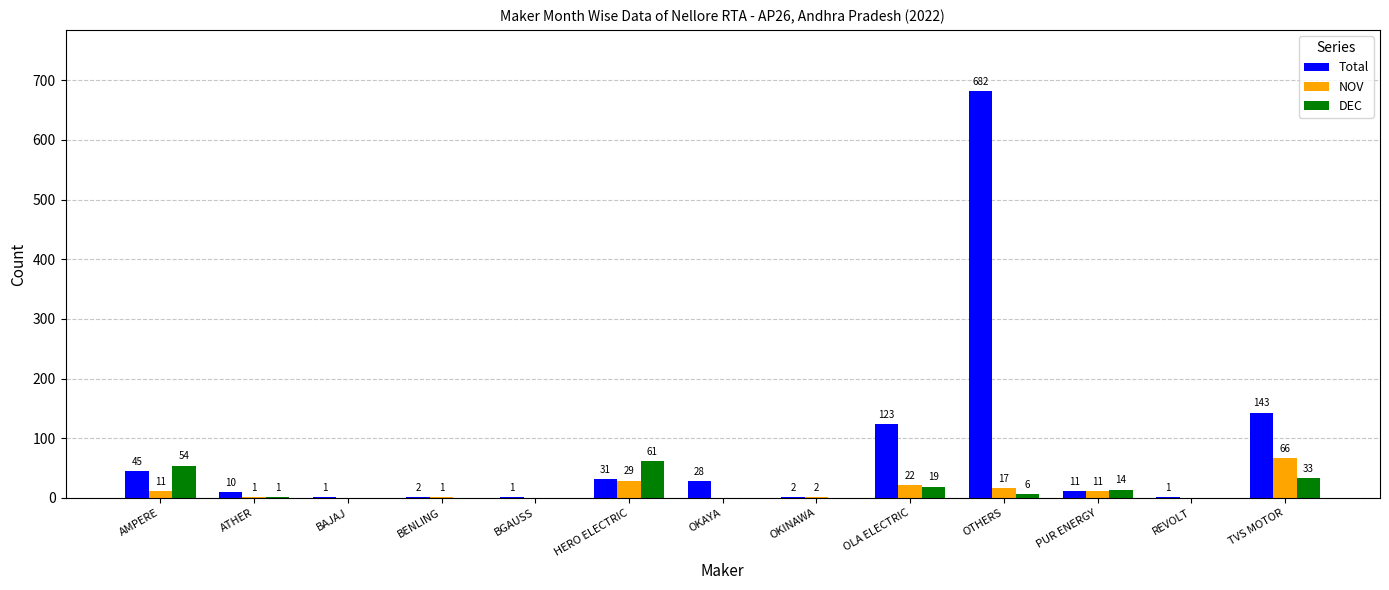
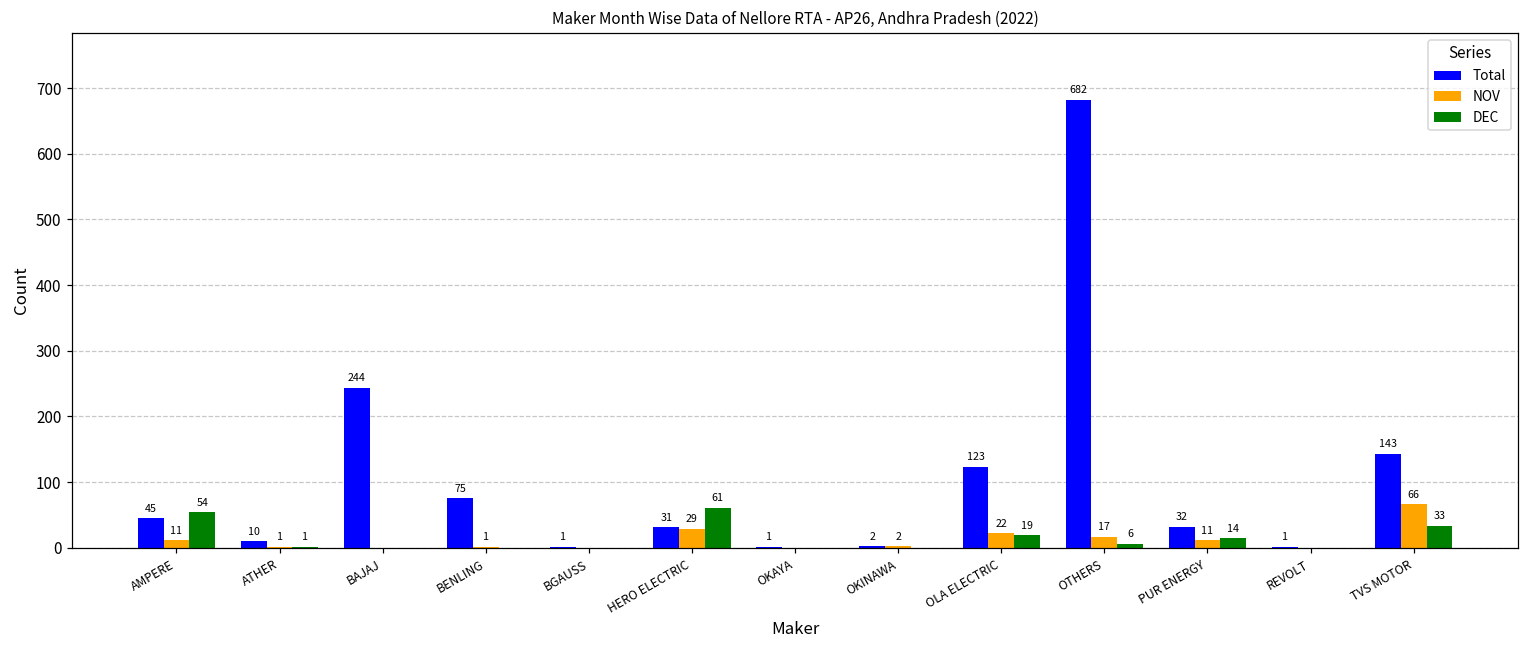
  {
    "Total": {
      "AMPERE": 45,
      "ATHER": 10,
-     "BAJAJ": 1,
-     "BENLING": 2,
+     "BAJAJ": 244,
+     "BENLING": 75,
      "BGAUSS": 1,
      "HERO ELECTRIC": 31,
-     "OKAYA": 28,
+     "OKAYA": 1,
      "OKINAWA": 2,
      "OLA ELECTRIC": 123,
      "OTHERS": 682,
-     "PUR ENERGY": 11,
+     "PUR ENERGY": 32,
      "REVOLT": 1,
      "TVS MOTOR": 143
    },
    "NOV": {
      "AMPERE": 11,
      "ATHER": 1,
      "BENLING": 1,
      "HERO ELECTRIC": 29,
      "OKINAWA": 2,
      "OLA ELECTRIC": 22,
      "OTHERS": 17,
      "PUR ENERGY": 11,
      "TVS MOTOR": 66
    },
    "DEC": {
      "AMPERE": 54,
      "ATHER": 1,
      "HERO ELECTRIC": 61,
      "OLA ELECTRIC": 19,
      "OTHERS": 6,
      "PUR ENERGY": 14,
      "TVS MOTOR": 33
    }
  }
